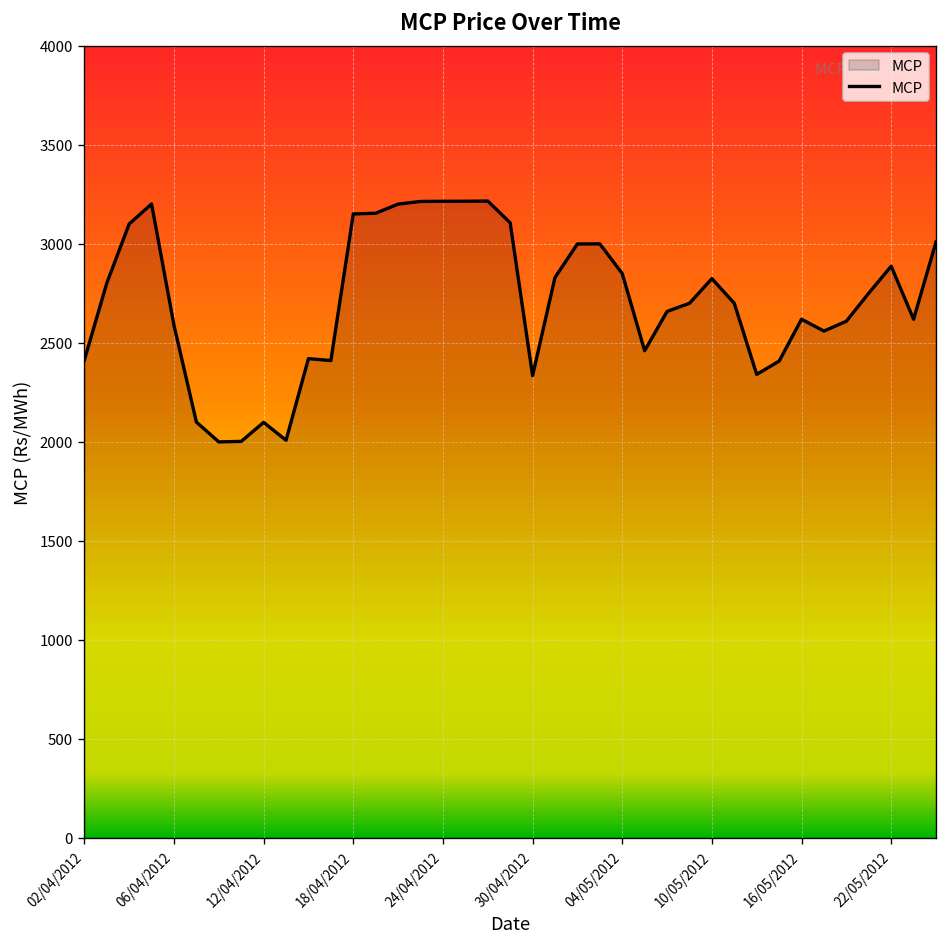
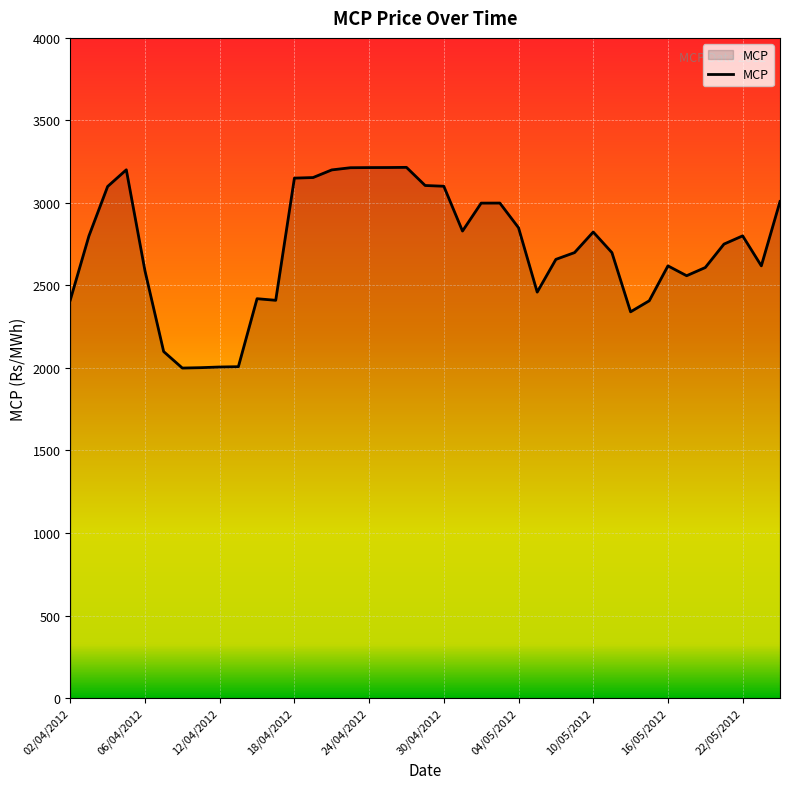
  {
    "02/04/2012": 2410,
    "06/04/2012": 2590,
-   "12/04/2012": 2100,
+   "12/04/2012": 2010,
    "18/04/2012": 3150,
    "24/04/2012": 3210,
-   "30/04/2012": 2330,
+   "30/04/2012": 3100,
    "04/05/2012": 2850,
    "10/05/2012": 2820,
    "16/05/2012": 2620,
-   "22/05/2012": 2890
+   "22/05/2012": 2800
  }
